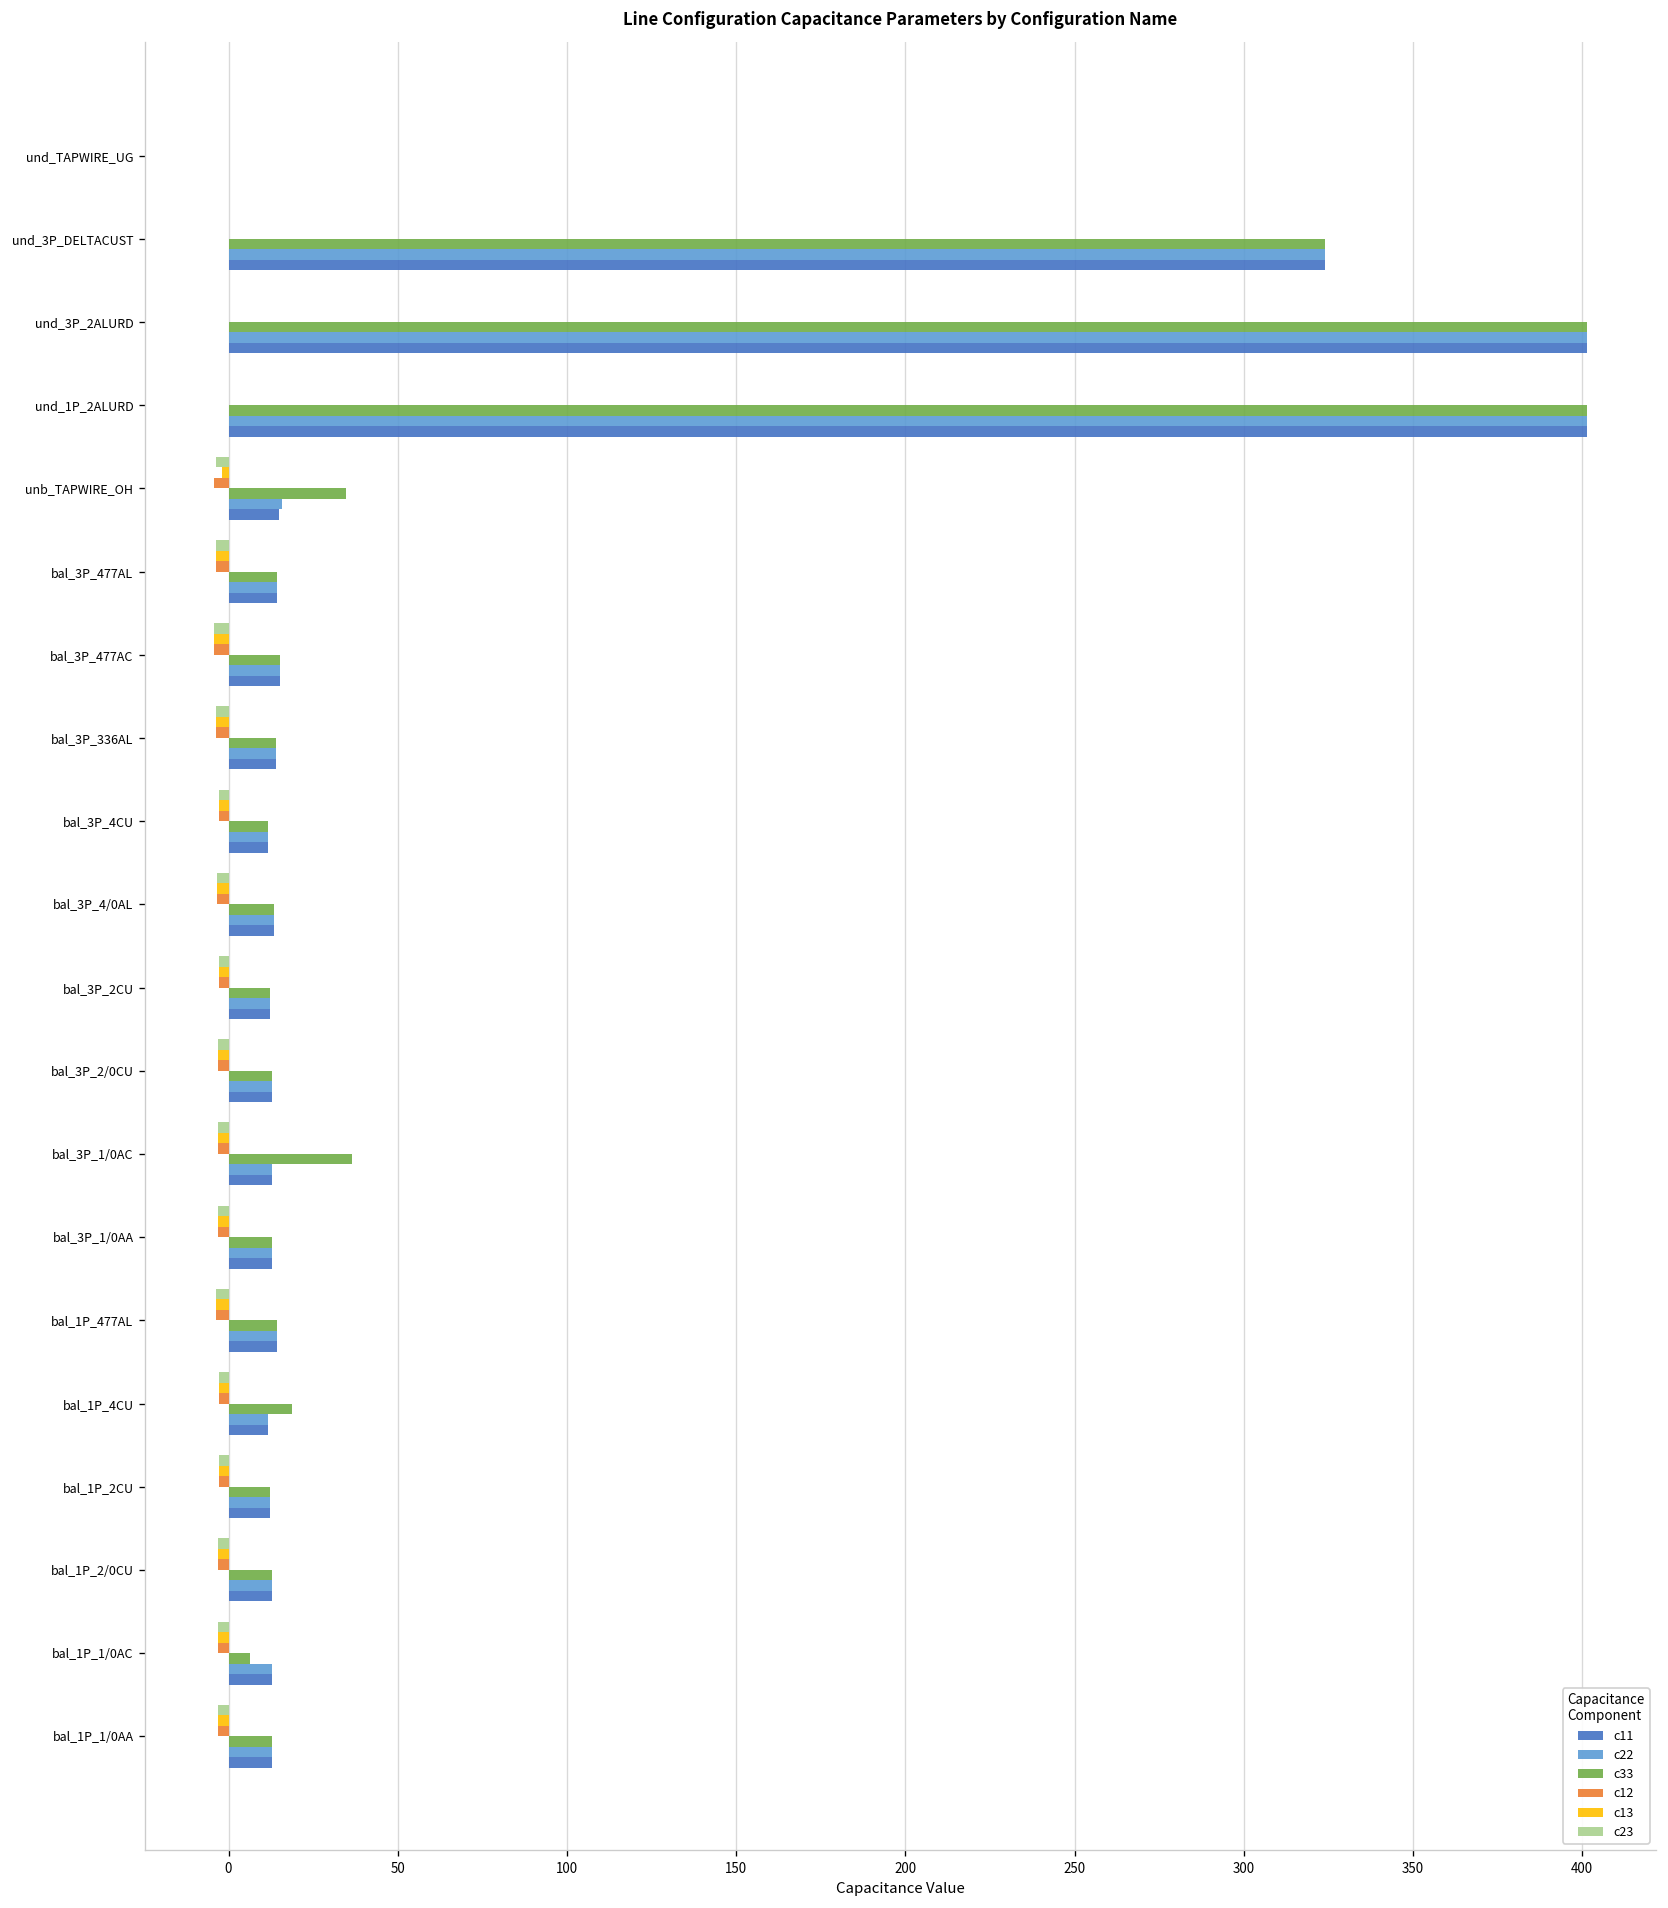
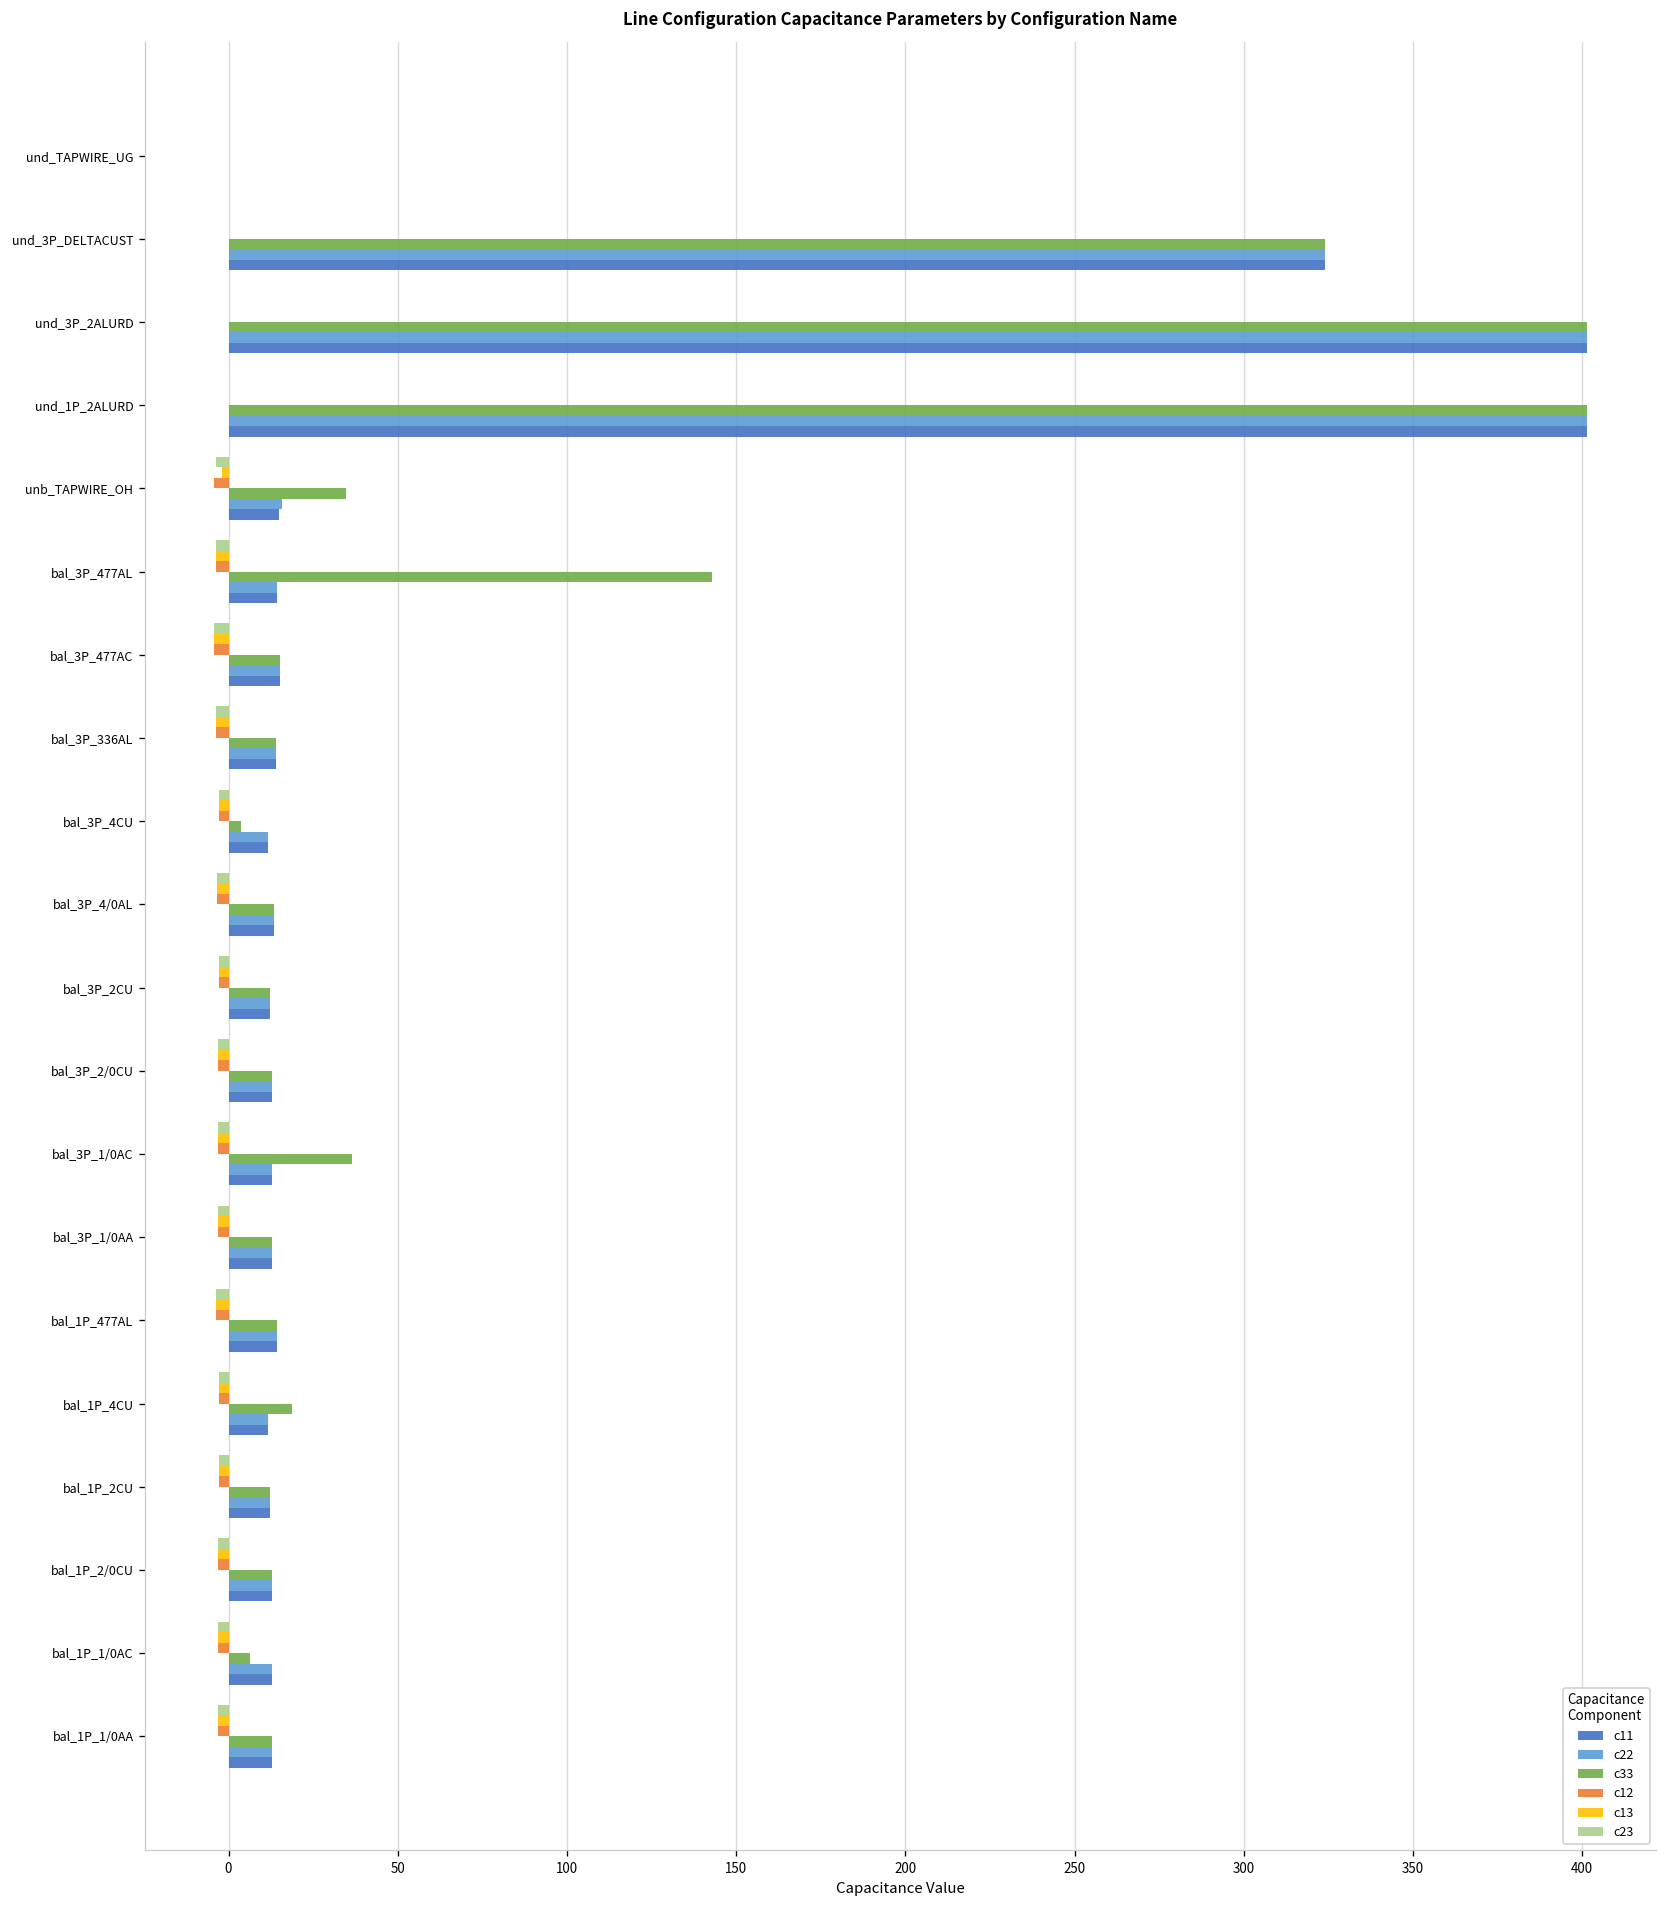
  {
    "c33": {
      "und_TAPWIRE_UG": 0,
      "und_3P_DELTACUST": 324,
      "und_3P_2ALURD": 401,
      "und_1P_2ALURD": 401,
      "unb_TAPWIRE_OH": 35,
-     "bal_3P_477AL": 14,
+     "bal_3P_477AL": 143,
      "bal_3P_477AC": 15,
      "bal_3P_336AL": 14,
-     "bal_3P_4CU": 12,
+     "bal_3P_4CU": 4,
      "bal_3P_4/0AL": 13,
      "bal_3P_2CU": 12,
      "bal_3P_2/0CU": 13,
      "bal_3P_1/0AC": 36,
      "bal_3P_1/0AA": 13,
      "bal_1P_477AL": 14,
      "bal_1P_4CU": 19,
      "bal_1P_2CU": 12,
      "bal_1P_2/0CU": 13,
      "bal_1P_1/0AC": 6,
      "bal_1P_1/0AA": 13
    },
    "c12": {
      "und_TAPWIRE_UG": 0,
      "und_3P_DELTACUST": 0,
      "und_3P_2ALURD": 0,
      "und_1P_2ALURD": 0,
      "unb_TAPWIRE_OH": -4,
      "bal_3P_477AL": -4,
      "bal_3P_477AC": -4,
      "bal_3P_336AL": -4,
      "bal_3P_4CU": -3,
      "bal_3P_4/0AL": -3,
      "bal_3P_2CU": -3,
      "bal_3P_2/0CU": -3,
      "bal_3P_1/0AC": -3,
      "bal_3P_1/0AA": -3,
      "bal_1P_477AL": -4,
      "bal_1P_4CU": -3,
      "bal_1P_2CU": -3,
      "bal_1P_2/0CU": -3,
      "bal_1P_1/0AC": -3,
      "bal_1P_1/0AA": -3
    },
    "c13": {
      "und_TAPWIRE_UG": 0,
      "und_3P_DELTACUST": 0,
      "und_3P_2ALURD": 0,
      "und_1P_2ALURD": 0,
      "unb_TAPWIRE_OH": -2,
      "bal_3P_477AL": -4,
      "bal_3P_477AC": -4,
      "bal_3P_336AL": -4,
      "bal_3P_4CU": -3,
      "bal_3P_4/0AL": -3,
      "bal_3P_2CU": -3,
      "bal_3P_2/0CU": -3,
      "bal_3P_1/0AC": -3,
      "bal_3P_1/0AA": -3,
      "bal_1P_477AL": -4,
      "bal_1P_4CU": -3,
      "bal_1P_2CU": -3,
      "bal_1P_2/0CU": -3,
      "bal_1P_1/0AC": -3,
      "bal_1P_1/0AA": -3
    },
    "c23": {
      "und_TAPWIRE_UG": 0,
      "und_3P_DELTACUST": 0,
      "und_3P_2ALURD": 0,
      "und_1P_2ALURD": 0,
      "unb_TAPWIRE_OH": -4,
      "bal_3P_477AL": -4,
      "bal_3P_477AC": -4,
      "bal_3P_336AL": -4,
      "bal_3P_4CU": -3,
      "bal_3P_4/0AL": -3,
      "bal_3P_2CU": -3,
      "bal_3P_2/0CU": -3,
      "bal_3P_1/0AC": -3,
      "bal_3P_1/0AA": -3,
      "bal_1P_477AL": -4,
      "bal_1P_4CU": -3,
      "bal_1P_2CU": -3,
      "bal_1P_2/0CU": -3,
      "bal_1P_1/0AC": -3,
      "bal_1P_1/0AA": -3
    }
  }
